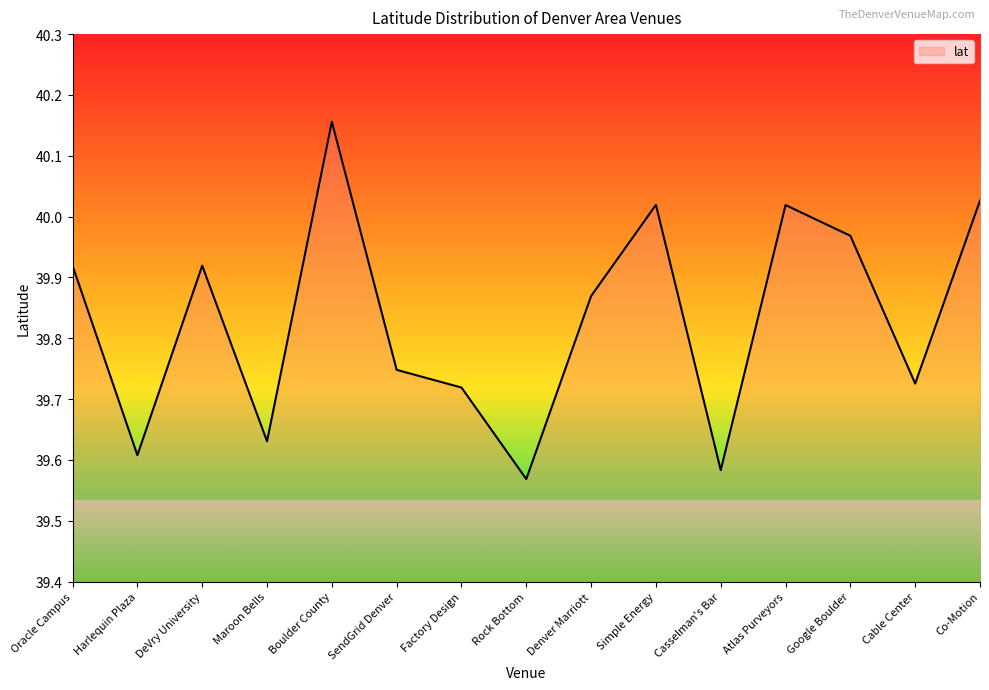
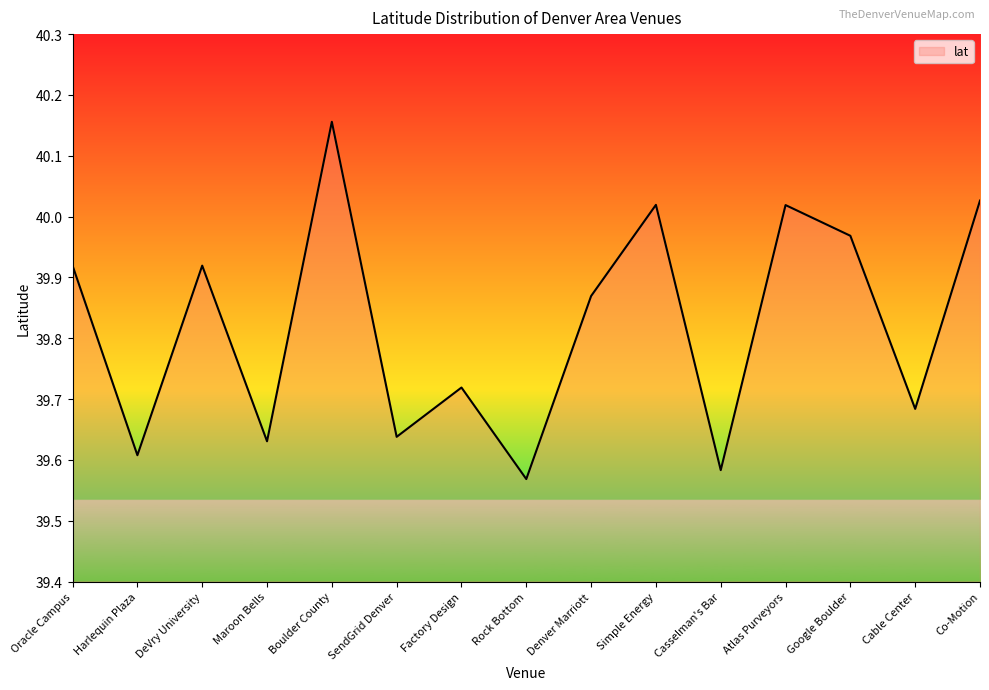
  {
    "Oracle Campus": 39.92,
    "Harlequin Plaza": 39.61,
    "DeVry University": 39.92,
    "Maroon Bells": 39.63,
    "Boulder County": 40.16,
-   "SendGrid Denver": 39.75,
+   "SendGrid Denver": 39.64,
    "Factory Design": 39.72,
    "Rock Bottom": 39.57,
    "Denver Marriott": 39.87,
    "Simple Energy": 40.02,
    "Casselman's Bar": 39.58,
    "Atlas Purveyors": 40.02,
    "Google Boulder": 39.97,
-   "Cable Center": 39.73,
+   "Cable Center": 39.68,
    "Co-Motion": 40.03
  }
